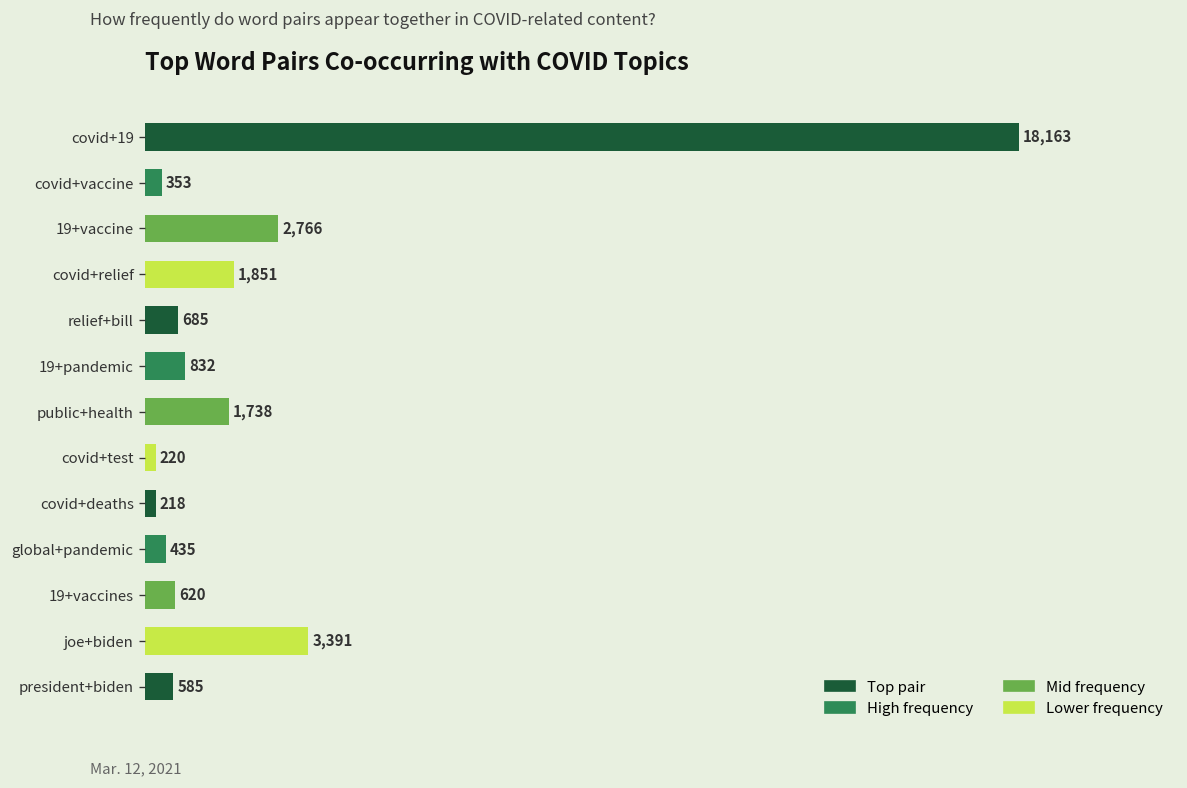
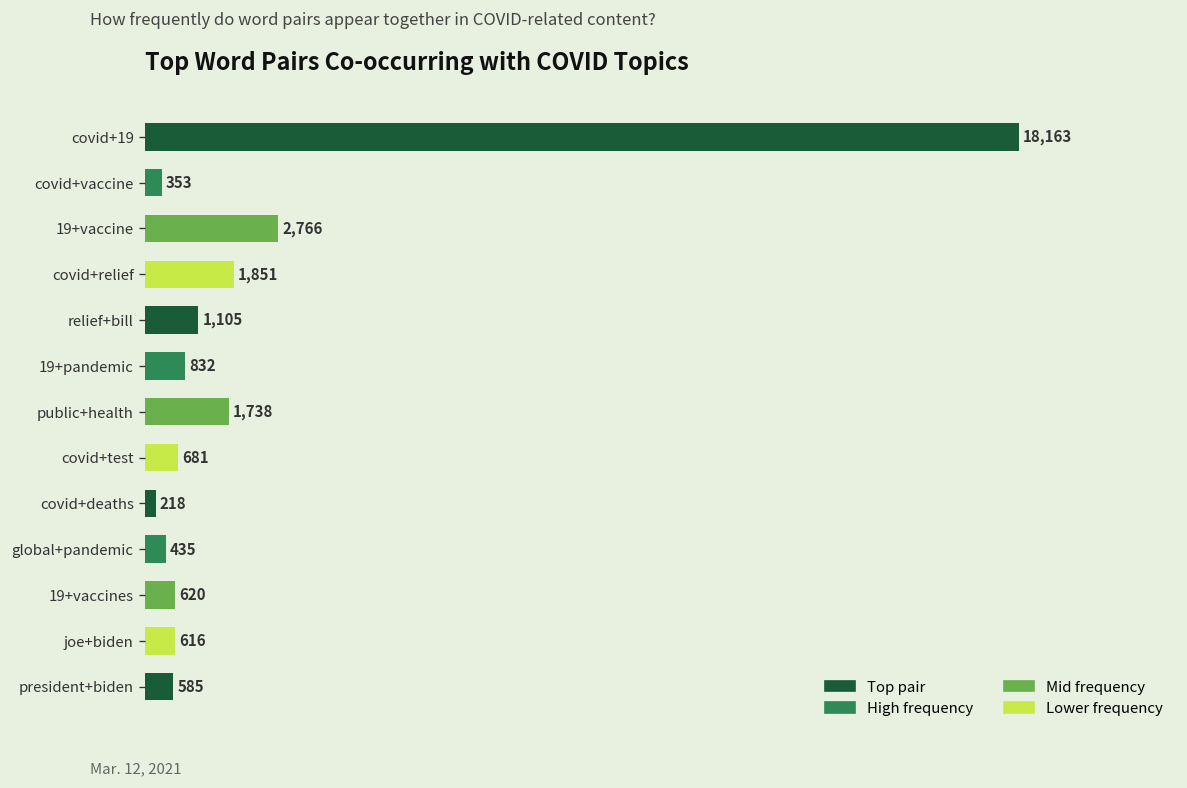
  {
    "covid+19": "18,163",
    "covid+vaccine": "353",
    "19+vaccine": "2,766",
    "covid+relief": "1,851",
-   "relief+bill": "685",
+   "relief+bill": "1,105",
    "19+pandemic": "832",
    "public+health": "1,738",
-   "covid+test": "220",
+   "covid+test": "681",
    "covid+deaths": "218",
    "global+pandemic": "435",
    "19+vaccines": "620",
-   "joe+biden": "3,391",
+   "joe+biden": "616",
    "president+biden": "585"
  }
